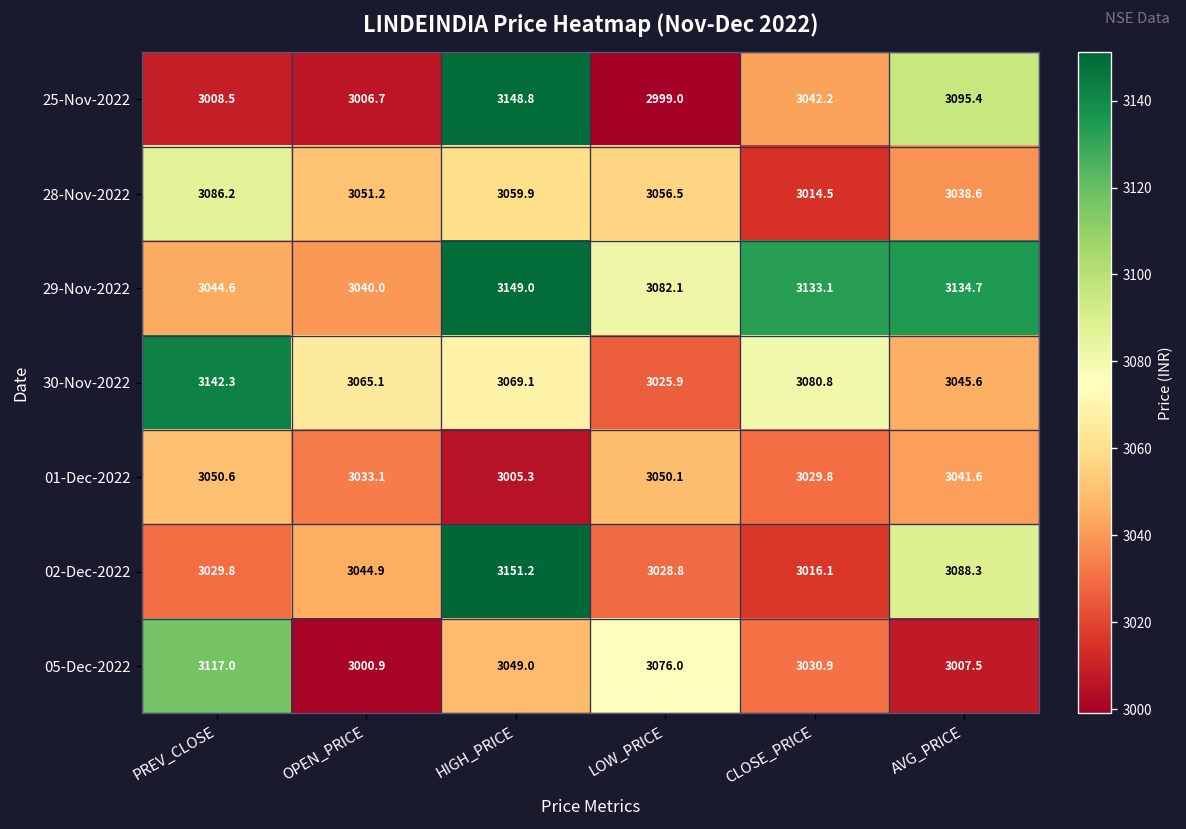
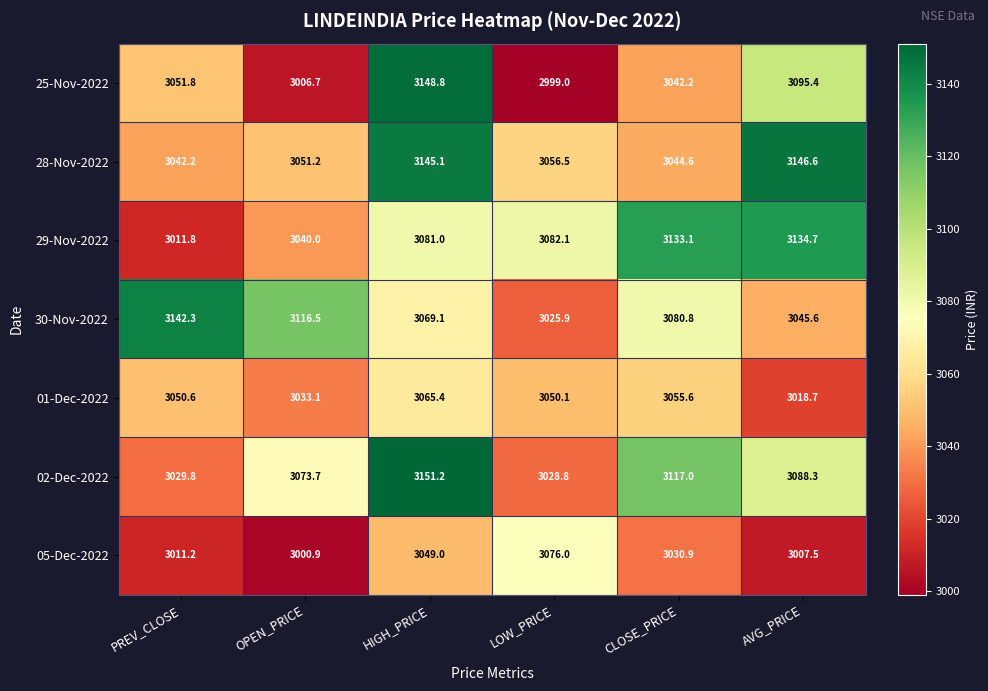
  {
    "25-Nov-2022": {
-     "PREV_CLOSE": 3008.5,
+     "PREV_CLOSE": 3051.8,
      "OPEN_PRICE": 3006.7,
      "HIGH_PRICE": 3148.8,
      "LOW_PRICE": 2999.0,
      "CLOSE_PRICE": 3042.2,
      "AVG_PRICE": 3095.4
    },
    "28-Nov-2022": {
-     "PREV_CLOSE": 3086.2,
+     "PREV_CLOSE": 3042.2,
      "OPEN_PRICE": 3051.2,
-     "HIGH_PRICE": 3059.9,
+     "HIGH_PRICE": 3145.1,
      "LOW_PRICE": 3056.5,
-     "CLOSE_PRICE": 3014.5,
-     "AVG_PRICE": 3038.6
+     "CLOSE_PRICE": 3044.6,
+     "AVG_PRICE": 3146.6
    },
    "29-Nov-2022": {
-     "PREV_CLOSE": 3044.6,
+     "PREV_CLOSE": 3011.8,
      "OPEN_PRICE": 3040.0,
-     "HIGH_PRICE": 3149.0,
+     "HIGH_PRICE": 3081.0,
      "LOW_PRICE": 3082.1,
      "CLOSE_PRICE": 3133.1,
      "AVG_PRICE": 3134.7
    },
    "30-Nov-2022": {
      "PREV_CLOSE": 3142.3,
-     "OPEN_PRICE": 3065.1,
+     "OPEN_PRICE": 3116.5,
      "HIGH_PRICE": 3069.1,
      "LOW_PRICE": 3025.9,
      "CLOSE_PRICE": 3080.8,
      "AVG_PRICE": 3045.6
    },
    "01-Dec-2022": {
      "PREV_CLOSE": 3050.6,
      "OPEN_PRICE": 3033.1,
-     "HIGH_PRICE": 3005.3,
+     "HIGH_PRICE": 3065.4,
      "LOW_PRICE": 3050.1,
-     "CLOSE_PRICE": 3029.8,
-     "AVG_PRICE": 3041.6
+     "CLOSE_PRICE": 3055.6,
+     "AVG_PRICE": 3018.7
    },
    "02-Dec-2022": {
      "PREV_CLOSE": 3029.8,
-     "OPEN_PRICE": 3044.9,
+     "OPEN_PRICE": 3073.7,
      "HIGH_PRICE": 3151.2,
      "LOW_PRICE": 3028.8,
-     "CLOSE_PRICE": 3016.1,
+     "CLOSE_PRICE": 3117.0,
      "AVG_PRICE": 3088.3
    },
    "05-Dec-2022": {
-     "PREV_CLOSE": 3117.0,
+     "PREV_CLOSE": 3011.2,
      "OPEN_PRICE": 3000.9,
      "HIGH_PRICE": 3049.0,
      "LOW_PRICE": 3076.0,
      "CLOSE_PRICE": 3030.9,
      "AVG_PRICE": 3007.5
    }
  }
